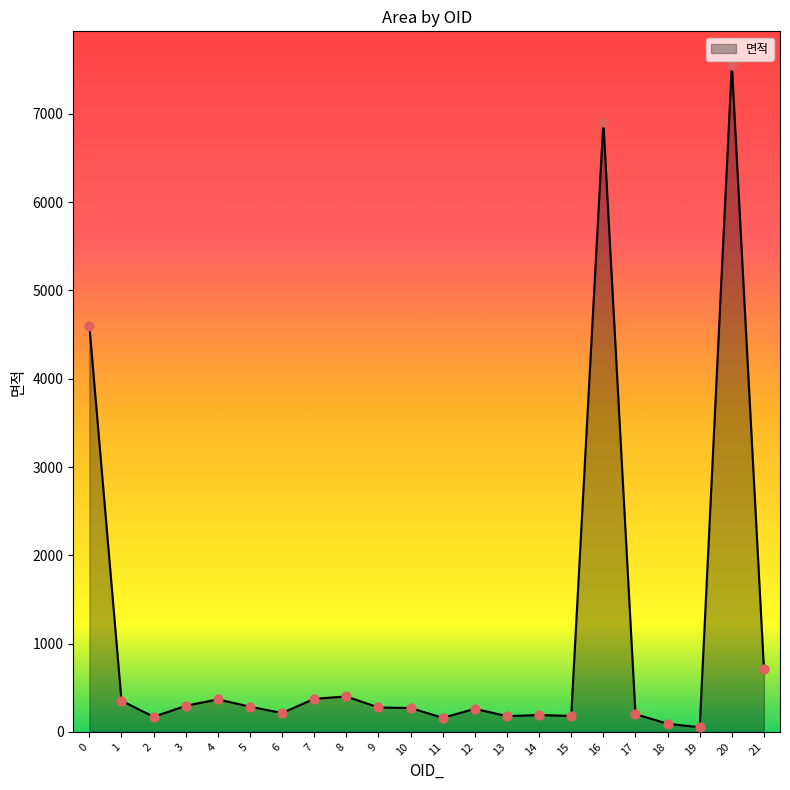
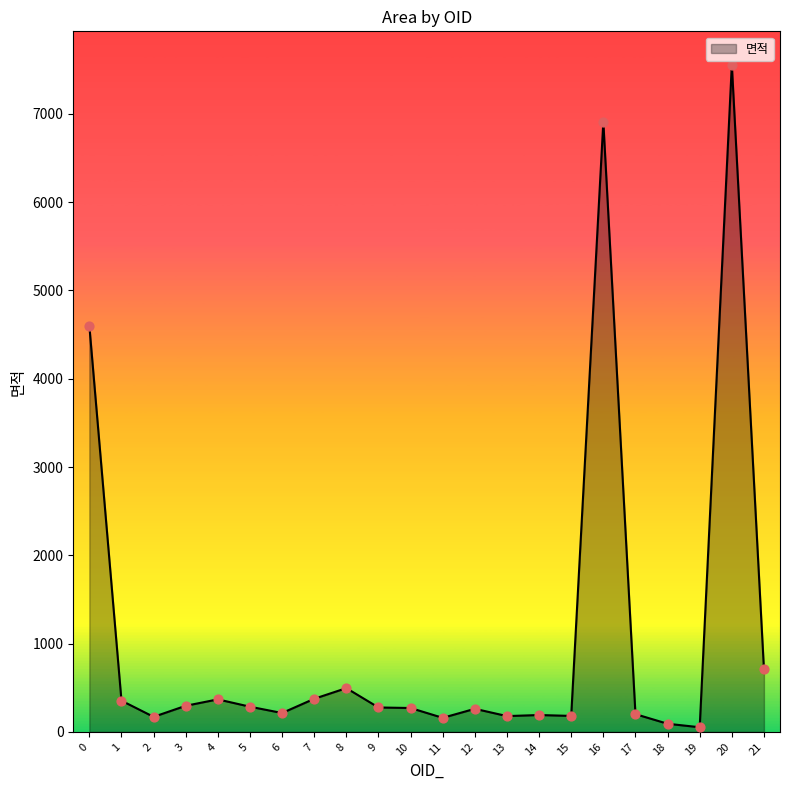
  {
    "0": 4600,
    "1": 400,
    "2": 200,
    "3": 300,
    "4": 400,
    "5": 300,
    "6": 200,
    "7": 400,
-   "8": 400,
+   "8": 500,
    "9": 300,
    "10": 300,
    "11": 200,
    "12": 300,
    "13": 200,
    "14": 200,
    "15": 200,
    "16": 6900,
    "17": 200,
    "18": 100,
    "19": 100,
    "20": 7600,
    "21": 700
  }
